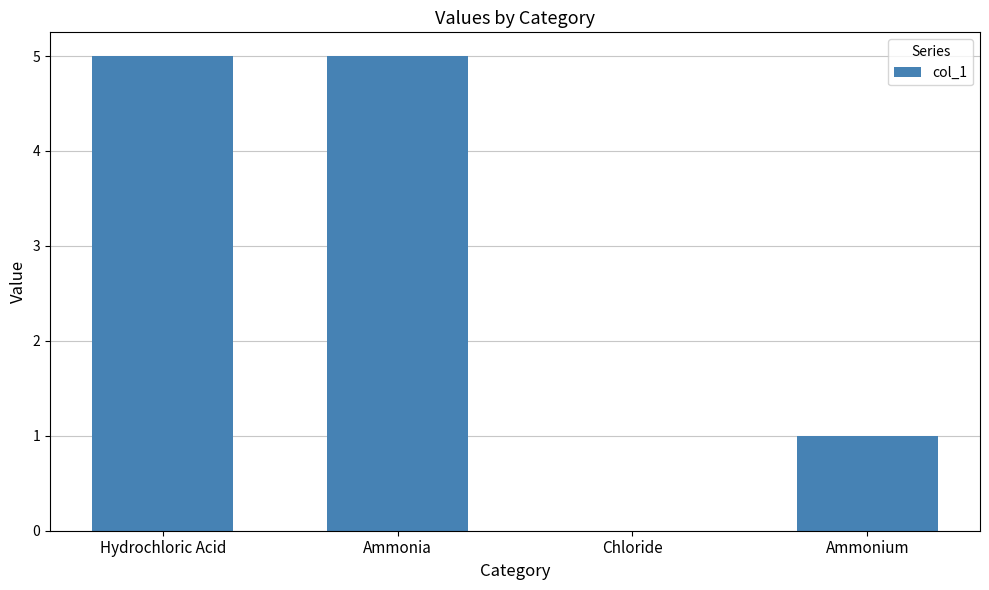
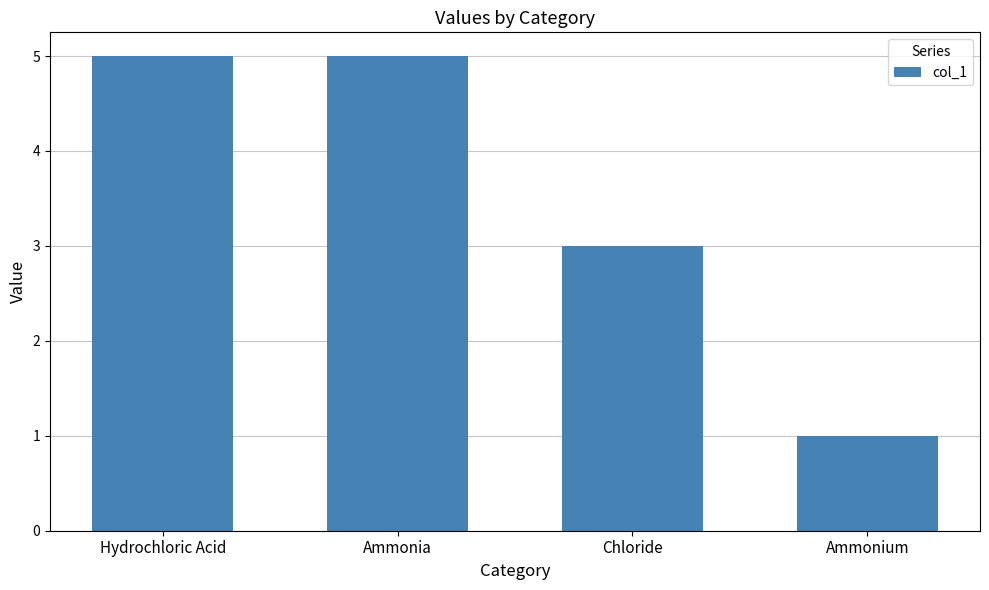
  {
    "Hydrochloric Acid": 5,
    "Ammonia": 5,
-   "Chloride": 0,
+   "Chloride": 3,
    "Ammonium": 1
  }
